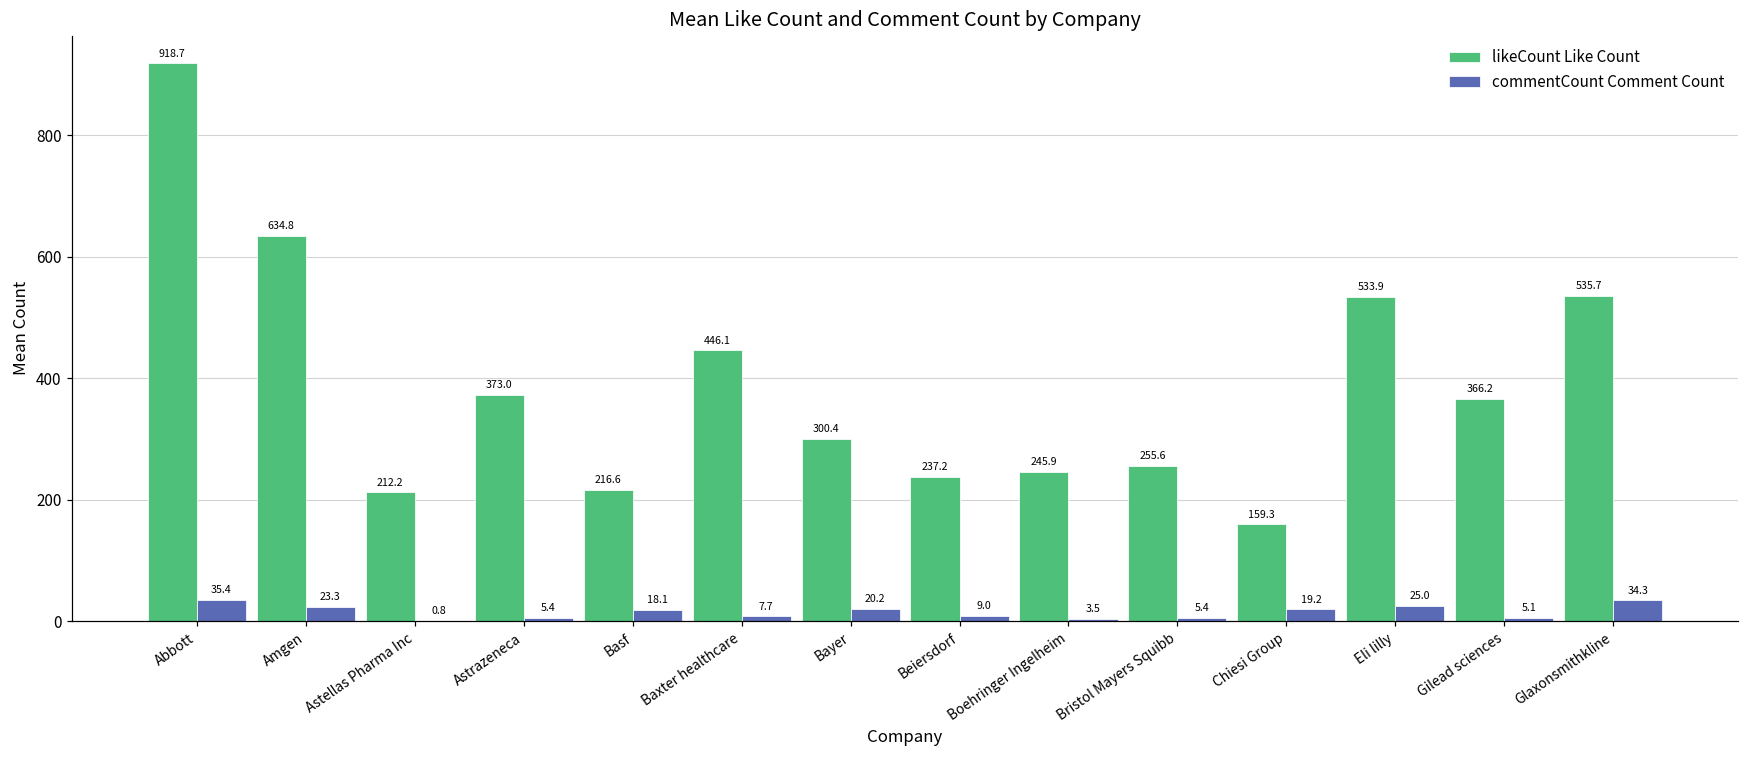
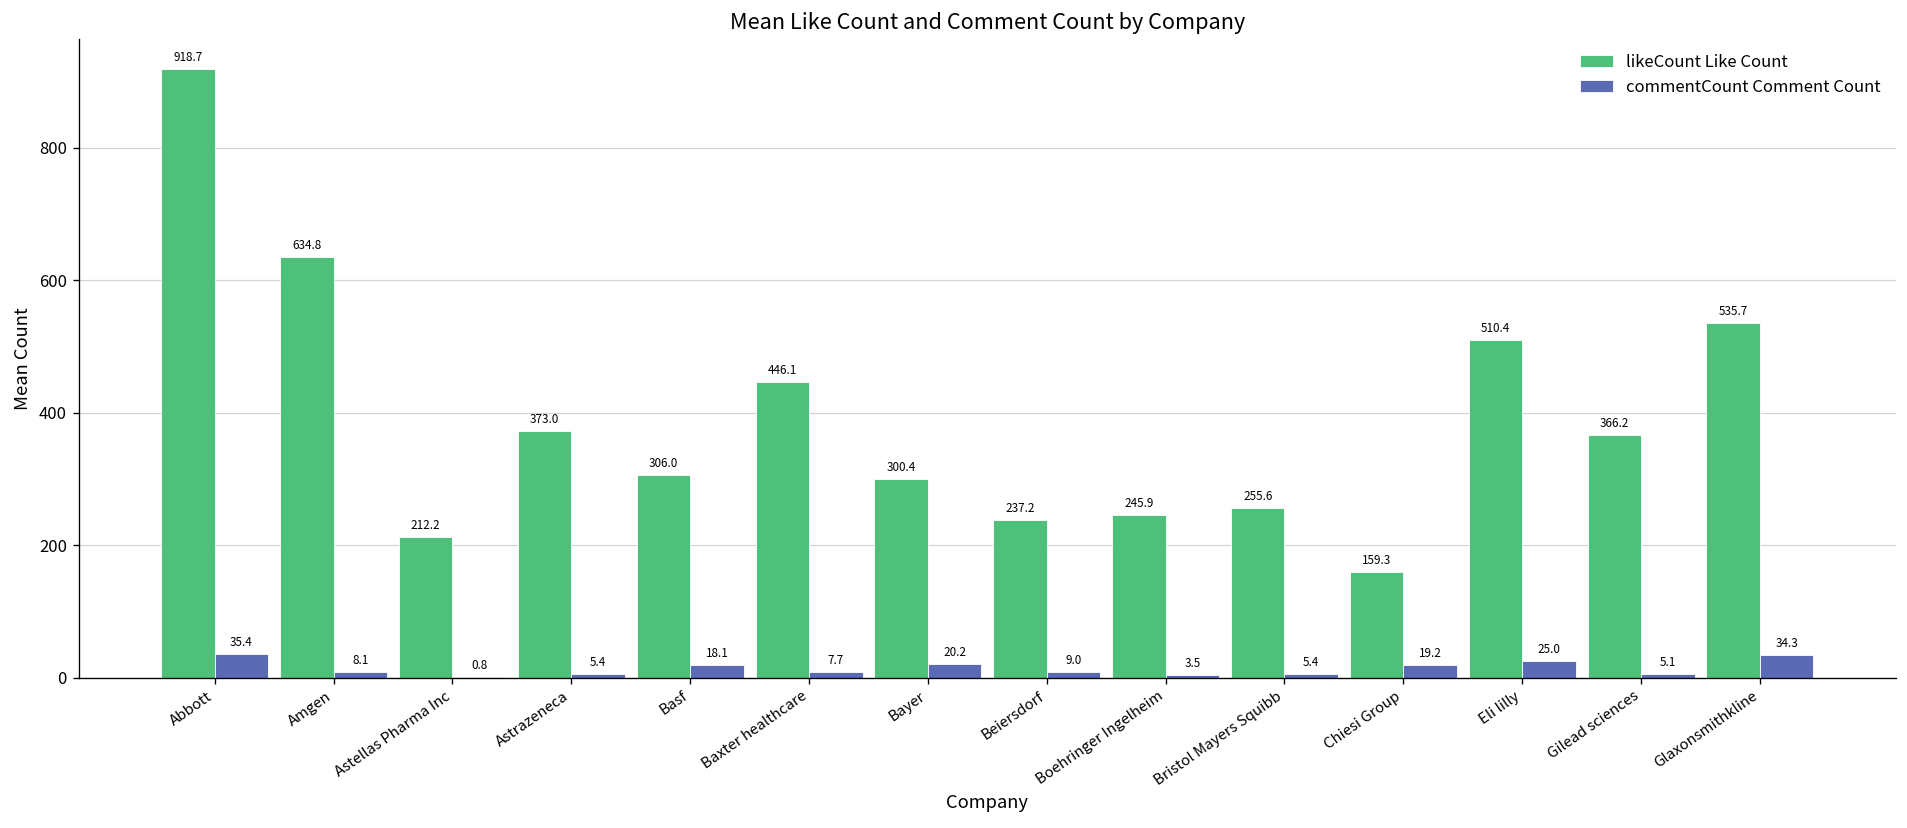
  {
    "likeCount Like Count": {
      "Abbott": 918.7,
      "Amgen": 634.8,
      "Astellas Pharma Inc": 212.2,
      "Astrazeneca": 373.0,
-     "Basf": 216.6,
+     "Basf": 306.0,
      "Baxter healthcare": 446.1,
      "Bayer": 300.4,
      "Beiersdorf": 237.2,
      "Boehringer Ingelheim": 245.9,
      "Bristol Mayers Squibb": 255.6,
      "Chiesi Group": 159.3,
-     "Eli lilly": 533.9,
+     "Eli lilly": 510.4,
      "Gilead sciences": 366.2,
      "Glaxonsmithkline": 535.7
    },
    "commentCount Comment Count": {
      "Abbott": 35.4,
-     "Amgen": 23.3,
+     "Amgen": 8.1,
      "Astellas Pharma Inc": 0.8,
      "Astrazeneca": 5.4,
      "Basf": 18.1,
      "Baxter healthcare": 7.7,
      "Bayer": 20.2,
      "Beiersdorf": 9.0,
      "Boehringer Ingelheim": 3.5,
      "Bristol Mayers Squibb": 5.4,
      "Chiesi Group": 19.2,
      "Eli lilly": 25.0,
      "Gilead sciences": 5.1,
      "Glaxonsmithkline": 34.3
    }
  }
